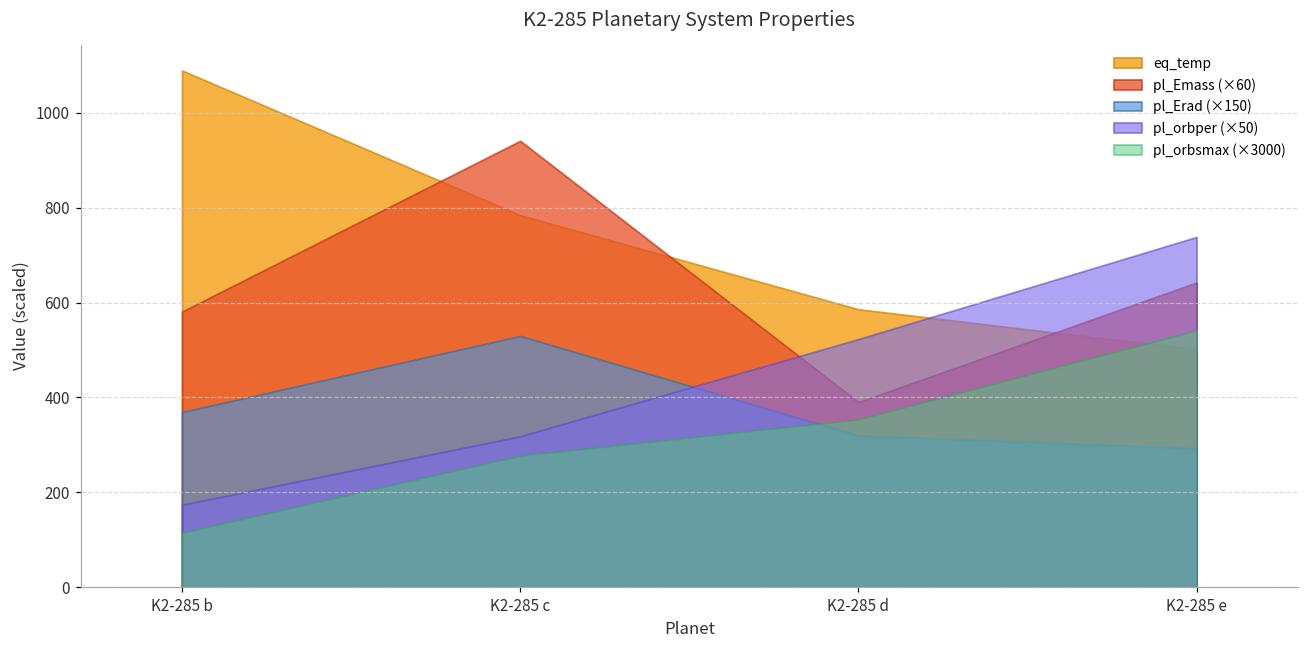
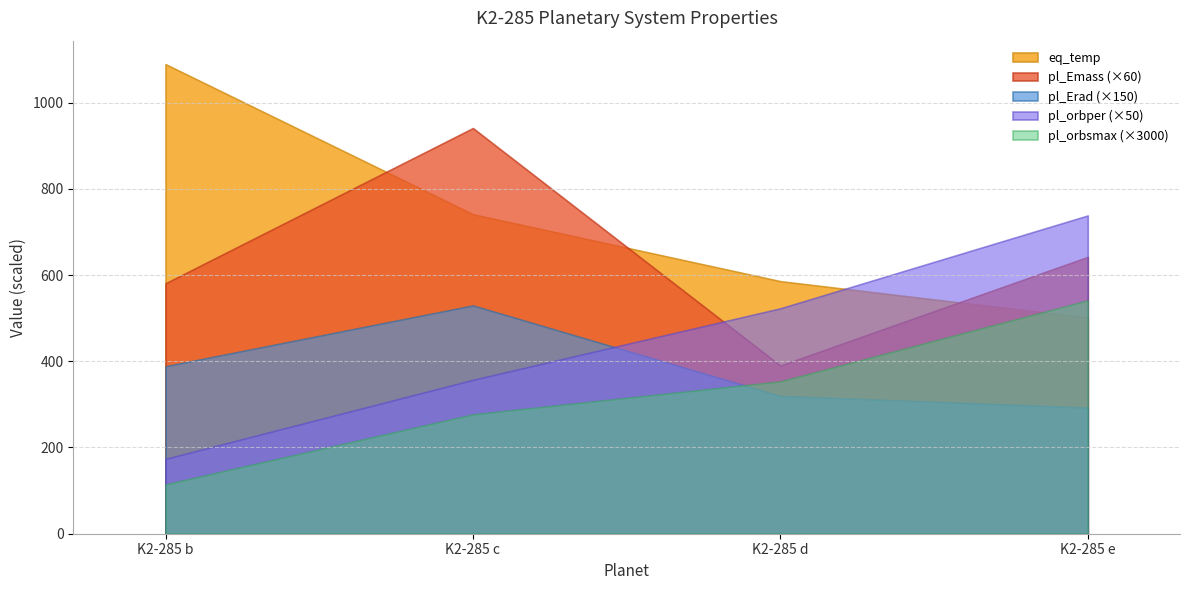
  {
    "eq_temp": {
      "K2-285 b": 1090,
-     "K2-285 c": 780,
+     "K2-285 c": 740,
      "K2-285 d": 590,
      "K2-285 e": 500
    },
    "pl_Emass (×60)": {
      "K2-285 b": 580,
      "K2-285 c": 940,
      "K2-285 d": 390,
      "K2-285 e": 640
    },
    "pl_Erad (×150)": {
-     "K2-285 b": 370,
+     "K2-285 b": 390,
      "K2-285 c": 530,
      "K2-285 d": 320,
      "K2-285 e": 290
    },
    "pl_orbper (×50)": {
      "K2-285 b": 170,
-     "K2-285 c": 320,
+     "K2-285 c": 360,
      "K2-285 d": 520,
      "K2-285 e": 740
    },
    "pl_orbsmax (×3000)": {
      "K2-285 b": 110,
      "K2-285 c": 280,
      "K2-285 d": 350,
      "K2-285 e": 540
    }
  }
